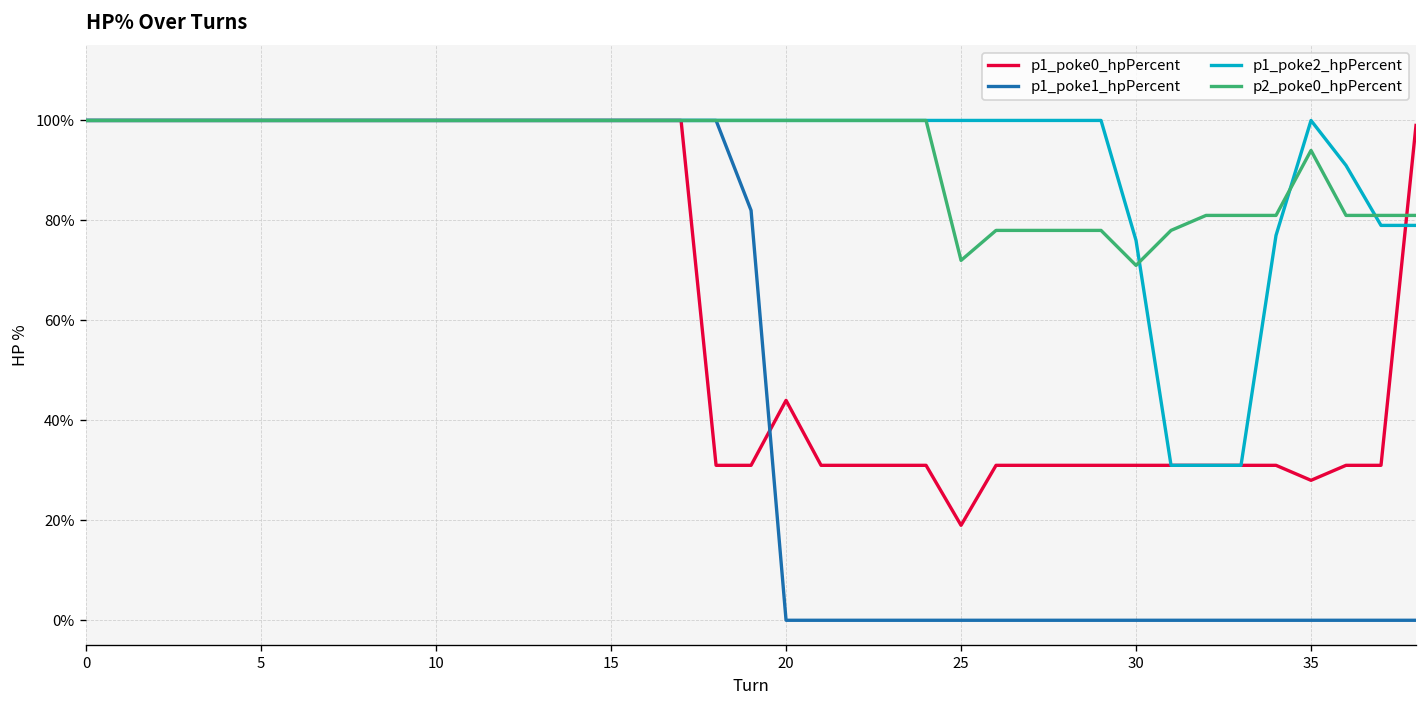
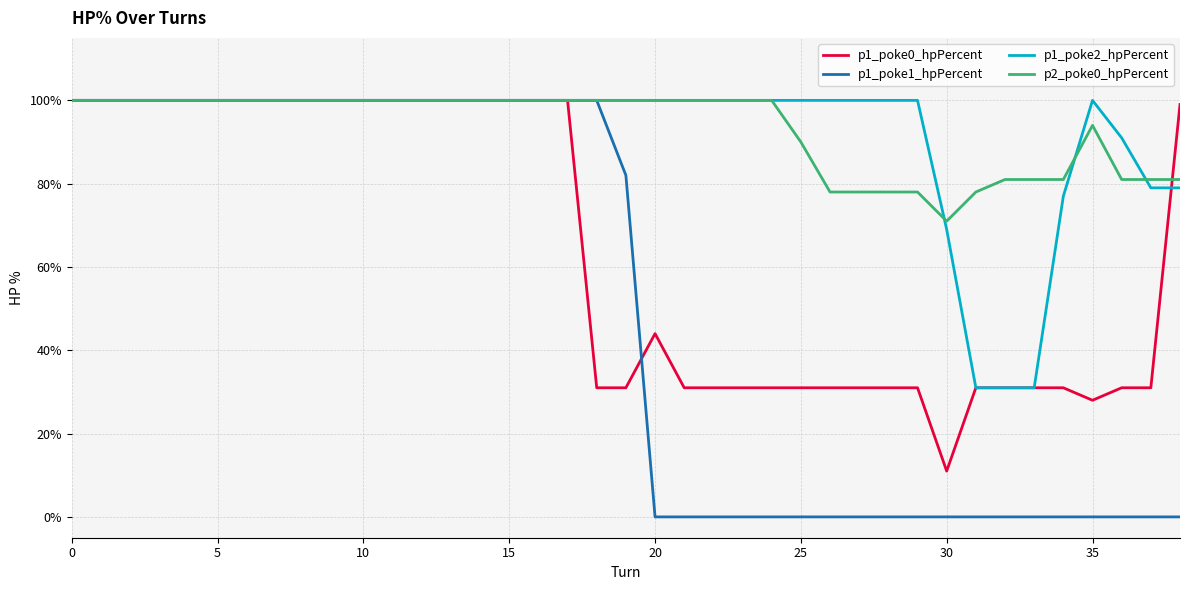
  {
    "p1_poke0_hpPercent": {
      "20": "44%",
-     "25": "19%",
-     "30": "31%",
+     "25": "31%",
+     "30": "11%",
      "35": "28%"
    },
    "p1_poke1_hpPercent": {
      "20": "0%",
      "25": "0%",
      "30": "0%",
      "35": "0%"
    },
    "p1_poke2_hpPercent": {
      "25": "100%",
-     "30": "76%",
+     "30": "69%",
      "35": "100%"
    },
    "p2_poke0_hpPercent": {
-     "25": "72%",
+     "25": "90%",
      "30": "71%",
      "35": "94%"
    }
  }
